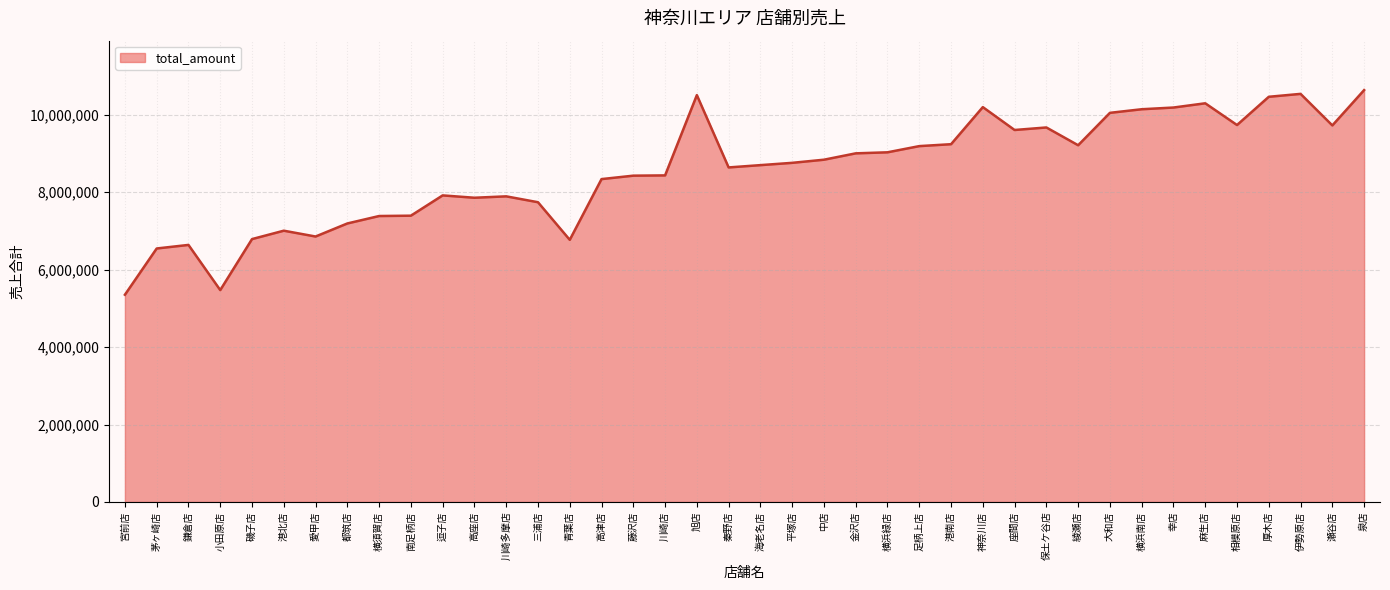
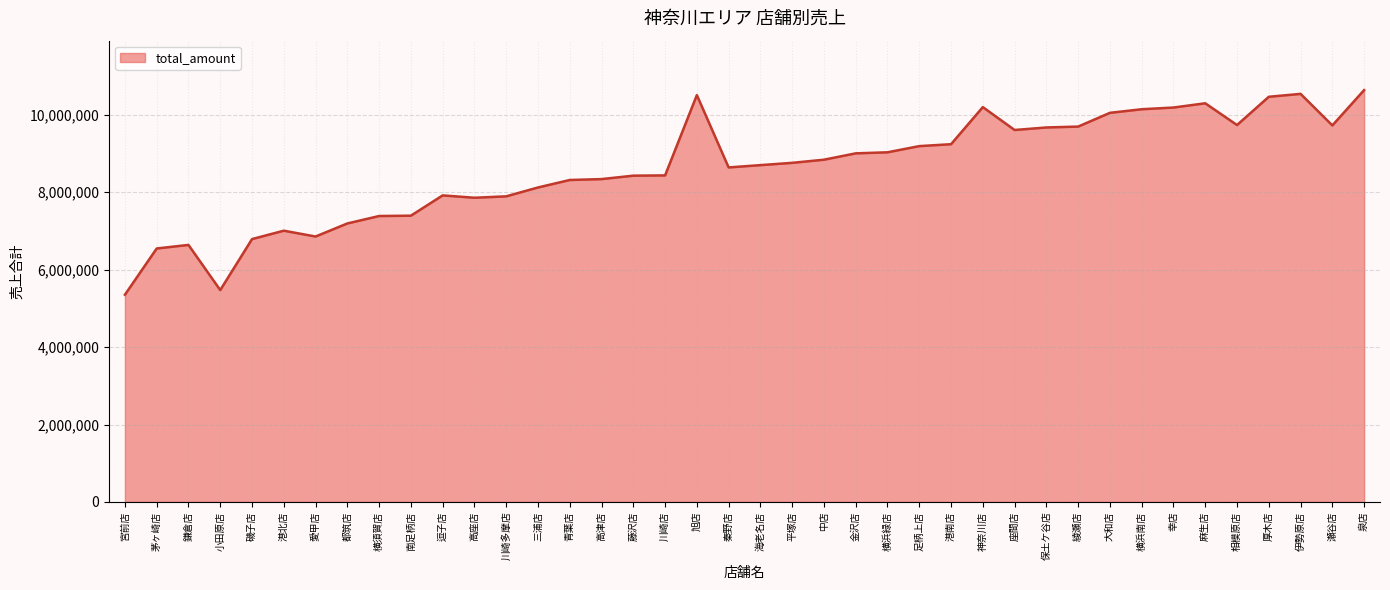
  {
    "宮前店": "5,400,000",
    "茅ヶ崎店": "6,500,000",
    "鎌倉店": "6,600,000",
    "小田原店": "5,500,000",
    "磯子店": "6,800,000",
    "港北店": "7,000,000",
    "愛甲店": "6,900,000",
    "都筑店": "7,200,000",
    "横須賀店": "7,400,000",
    "南足柄店": "7,400,000",
    "逗子店": "7,900,000",
    "高座店": "7,900,000",
    "川崎多摩店": "7,900,000",
-   "三浦店": "7,700,000",
-   "青葉店": "6,800,000",
+   "三浦店": "8,100,000",
+   "青葉店": "8,300,000",
    "高津店": "8,300,000",
    "藤沢店": "8,400,000",
    "川崎店": "8,400,000",
    "旭店": "10,500,000",
    "秦野店": "8,600,000",
    "海老名店": "8,700,000",
    "平塚店": "8,800,000",
    "中店": "8,800,000",
    "金沢店": "9,000,000",
    "横浜緑店": "9,000,000",
    "足柄上店": "9,200,000",
    "港南店": "9,200,000",
    "神奈川店": "10,200,000",
    "座間店": "9,600,000",
    "保土ケ谷店": "9,700,000",
-   "綾瀬店": "9,200,000",
+   "綾瀬店": "9,700,000",
    "大和店": "10,000,000",
    "横浜南店": "10,100,000",
    "幸店": "10,200,000",
    "麻生店": "10,300,000",
    "相模原店": "9,700,000",
    "厚木店": "10,500,000",
    "伊勢原店": "10,500,000",
    "瀬谷店": "9,700,000",
    "泉店": "10,600,000"
  }
